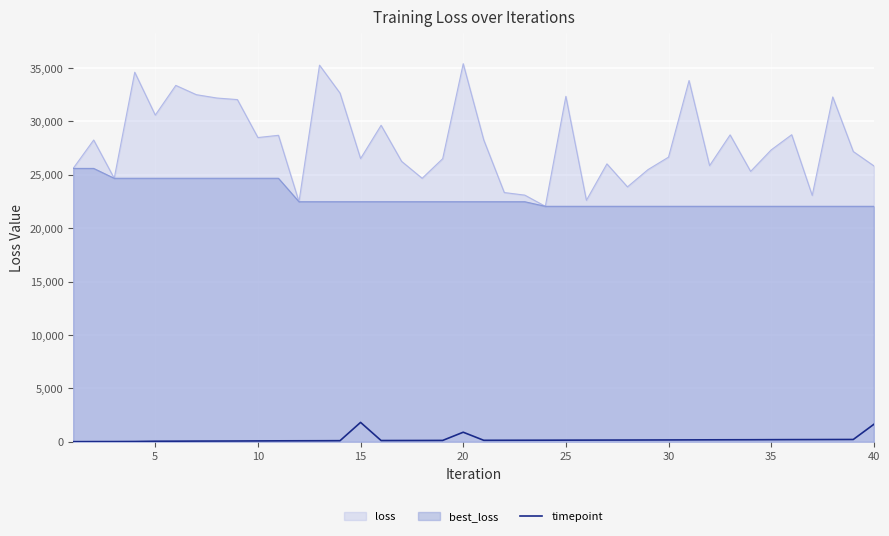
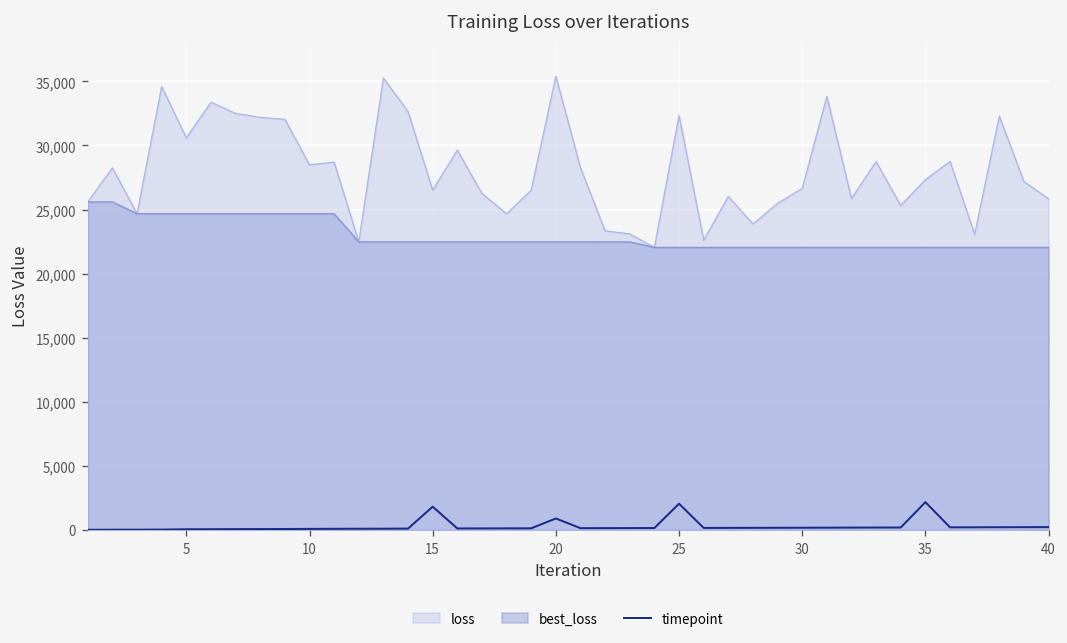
  {
    "timepoint": {
      "5": "0",
      "10": "100",
      "15": "1,800",
      "20": "900",
-     "25": "100",
+     "25": "2,000",
      "30": "200",
-     "35": "200",
-     "40": "1,600"
+     "35": "2,200",
+     "40": "200"
    }
  }
